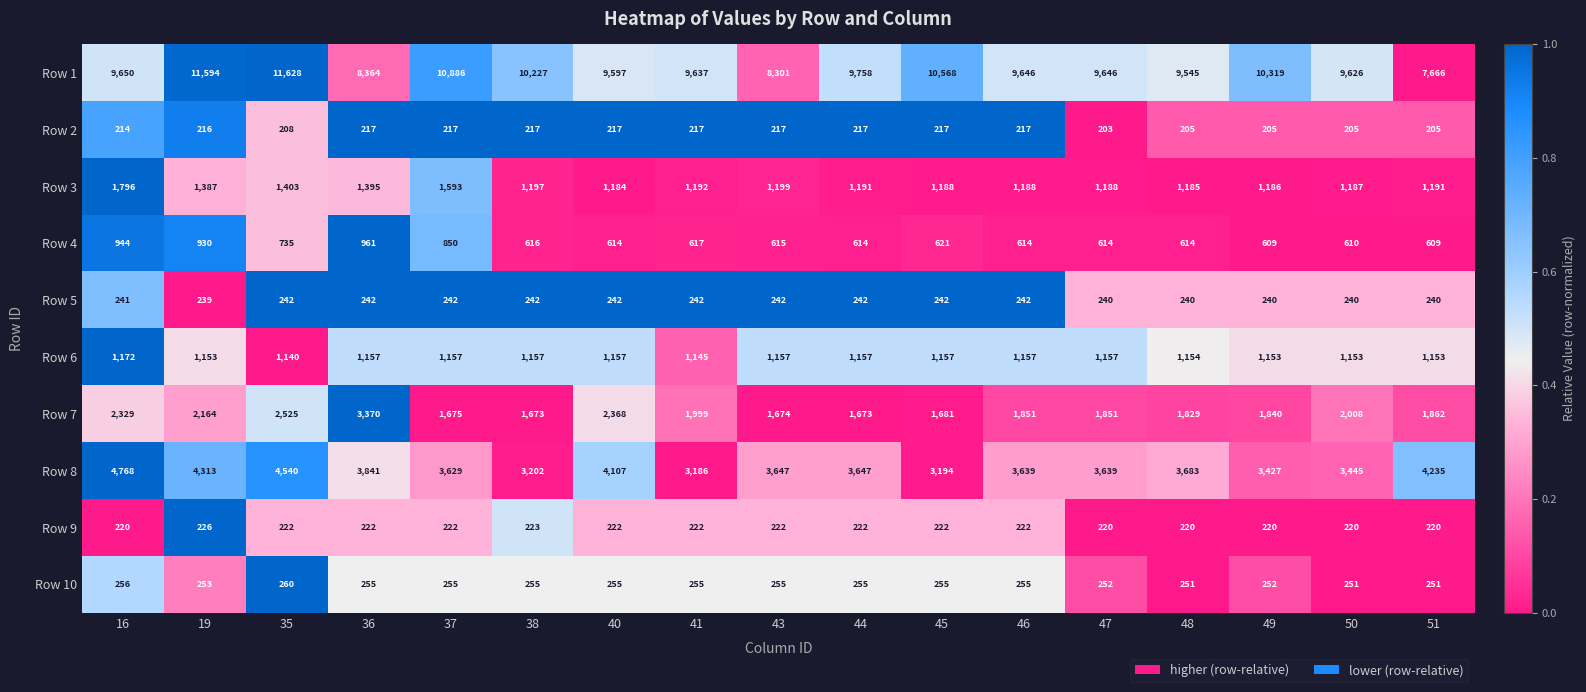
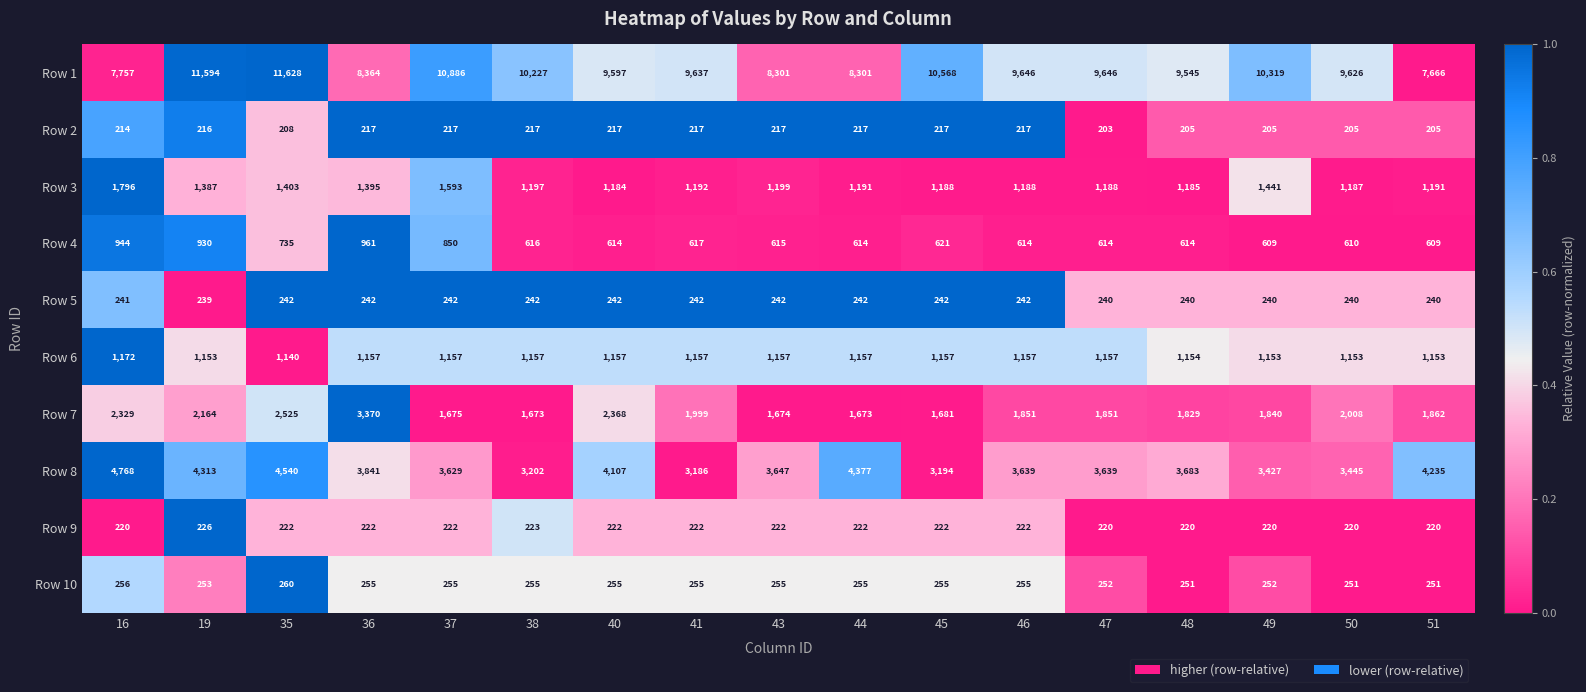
  {
    "Row 1": {
-     "16": "9,650",
+     "16": "7,757",
      "19": "11,594",
      "35": "11,628",
      "36": "8,364",
      "37": "10,886",
      "38": "10,227",
      "40": "9,597",
      "41": "9,637",
      "43": "8,301",
-     "44": "9,758",
+     "44": "8,301",
      "45": "10,568",
      "46": "9,646",
      "47": "9,646",
      "48": "9,545",
      "49": "10,319",
      "50": "9,626",
      "51": "7,666"
    },
    "Row 2": {
      "16": "214",
      "19": "216",
      "35": "208",
      "36": "217",
      "37": "217",
      "38": "217",
      "40": "217",
      "41": "217",
      "43": "217",
      "44": "217",
      "45": "217",
      "46": "217",
      "47": "203",
      "48": "205",
      "49": "205",
      "50": "205",
      "51": "205"
    },
    "Row 3": {
      "16": "1,796",
      "19": "1,387",
      "35": "1,403",
      "36": "1,395",
      "37": "1,593",
      "38": "1,197",
      "40": "1,184",
      "41": "1,192",
      "43": "1,199",
      "44": "1,191",
      "45": "1,188",
      "46": "1,188",
      "47": "1,188",
      "48": "1,185",
-     "49": "1,186",
+     "49": "1,441",
      "50": "1,187",
      "51": "1,191"
    },
    "Row 4": {
      "16": "944",
      "19": "930",
      "35": "735",
      "36": "961",
      "37": "850",
      "38": "616",
      "40": "614",
      "41": "617",
      "43": "615",
      "44": "614",
      "45": "621",
      "46": "614",
      "47": "614",
      "48": "614",
      "49": "609",
      "50": "610",
      "51": "609"
    },
    "Row 5": {
      "16": "241",
      "19": "239",
      "35": "242",
      "36": "242",
      "37": "242",
      "38": "242",
      "40": "242",
      "41": "242",
      "43": "242",
      "44": "242",
      "45": "242",
      "46": "242",
      "47": "240",
      "48": "240",
      "49": "240",
      "50": "240",
      "51": "240"
    },
    "Row 6": {
      "16": "1,172",
      "19": "1,153",
      "35": "1,140",
      "36": "1,157",
      "37": "1,157",
      "38": "1,157",
      "40": "1,157",
-     "41": "1,145",
+     "41": "1,157",
      "43": "1,157",
      "44": "1,157",
      "45": "1,157",
      "46": "1,157",
      "47": "1,157",
      "48": "1,154",
      "49": "1,153",
      "50": "1,153",
      "51": "1,153"
    },
    "Row 7": {
      "16": "2,329",
      "19": "2,164",
      "35": "2,525",
      "36": "3,370",
      "37": "1,675",
      "38": "1,673",
      "40": "2,368",
      "41": "1,999",
      "43": "1,674",
      "44": "1,673",
      "45": "1,681",
      "46": "1,851",
      "47": "1,851",
      "48": "1,829",
      "49": "1,840",
      "50": "2,008",
      "51": "1,862"
    },
    "Row 8": {
      "16": "4,768",
      "19": "4,313",
      "35": "4,540",
      "36": "3,841",
      "37": "3,629",
      "38": "3,202",
      "40": "4,107",
      "41": "3,186",
      "43": "3,647",
-     "44": "3,647",
+     "44": "4,377",
      "45": "3,194",
      "46": "3,639",
      "47": "3,639",
      "48": "3,683",
      "49": "3,427",
      "50": "3,445",
      "51": "4,235"
    },
    "Row 9": {
      "16": "220",
      "19": "226",
      "35": "222",
      "36": "222",
      "37": "222",
      "38": "223",
      "40": "222",
      "41": "222",
      "43": "222",
      "44": "222",
      "45": "222",
      "46": "222",
      "47": "220",
      "48": "220",
      "49": "220",
      "50": "220",
      "51": "220"
    },
    "Row 10": {
      "16": "256",
      "19": "253",
      "35": "260",
      "36": "255",
      "37": "255",
      "38": "255",
      "40": "255",
      "41": "255",
      "43": "255",
      "44": "255",
      "45": "255",
      "46": "255",
      "47": "252",
      "48": "251",
      "49": "252",
      "50": "251",
      "51": "251"
    }
  }
